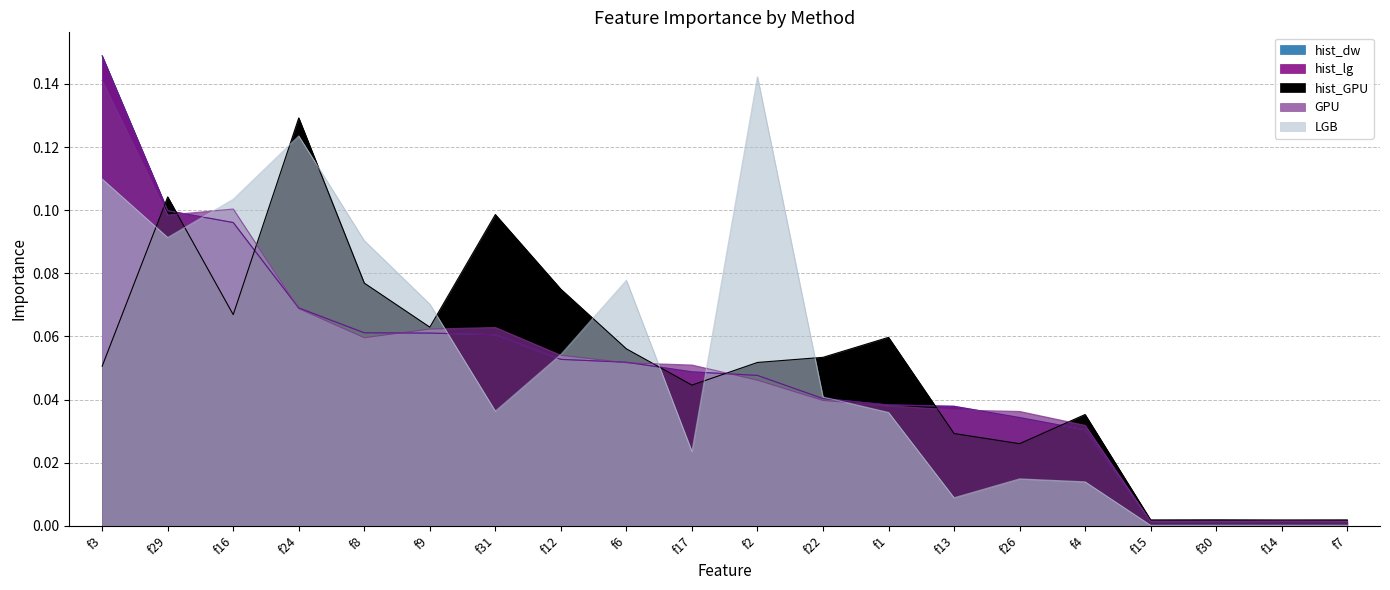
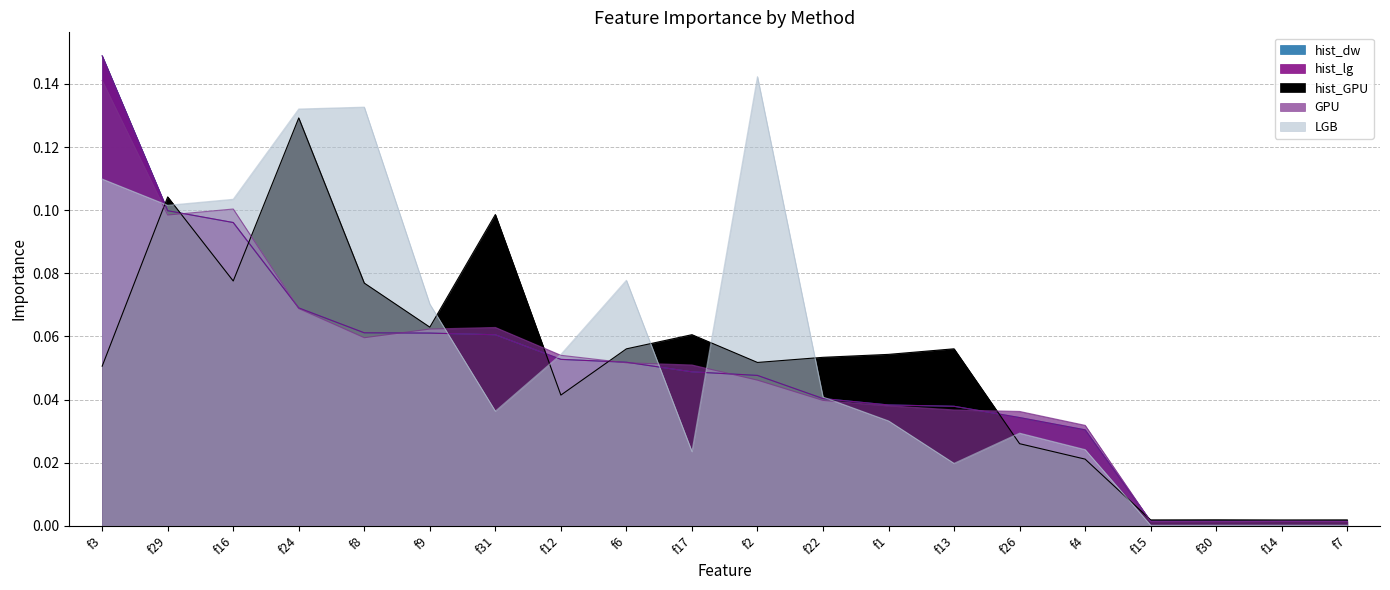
  {
    "hist_GPU": {
      "f3": 0.051,
      "f29": 0.104,
-     "f16": 0.067,
+     "f16": 0.078,
      "f24": 0.129,
      "f8": 0.077,
      "f31": 0.099,
-     "f12": 0.075,
+     "f12": 0.041,
      "f6": 0.056,
-     "f17": 0.045,
+     "f17": 0.061,
      "f2": 0.052,
      "f22": 0.053,
-     "f1": 0.060,
-     "f13": 0.029,
+     "f1": 0.054,
+     "f13": 0.056,
      "f26": 0.026,
-     "f4": 0.035
+     "f4": 0.021
    },
    "LGB": {
      "f3": 0.110,
-     "f29": 0.091,
+     "f29": 0.102,
      "f16": 0.103,
-     "f24": 0.124,
-     "f8": 0.090,
+     "f24": 0.132,
+     "f8": 0.133,
      "f9": 0.070,
      "f31": 0.036,
      "f6": 0.078,
      "f17": 0.024,
      "f2": 0.142,
-     "f1": 0.036,
-     "f13": 0.009,
-     "f26": 0.015,
-     "f4": 0.014,
+     "f1": 0.033,
+     "f13": 0.020,
+     "f26": 0.029,
+     "f4": 0.024,
      "f15": 0.000,
      "f30": 0.000,
      "f14": 0.000,
      "f7": 0.000
    }
  }
